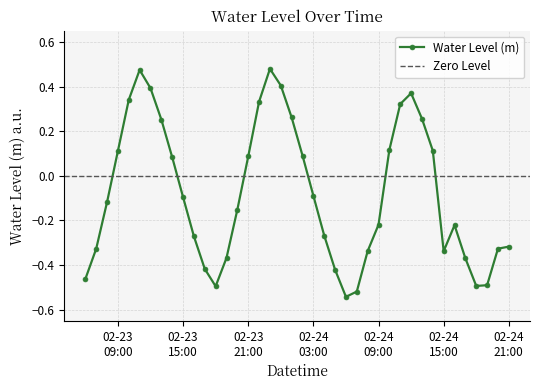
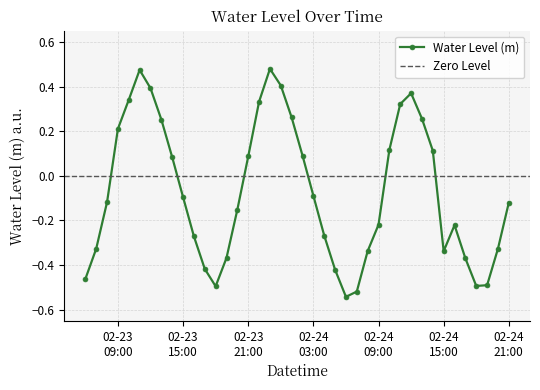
  {
-   "02-23 09:00": 0.11,
+   "02-23 09:00": 0.21,
    "02-23 15:00": -0.10,
    "02-23 21:00": 0.09,
    "02-24 03:00": -0.09,
    "02-24 09:00": -0.22,
    "02-24 15:00": -0.34,
-   "02-24 21:00": -0.32
+   "02-24 21:00": -0.12
  }
